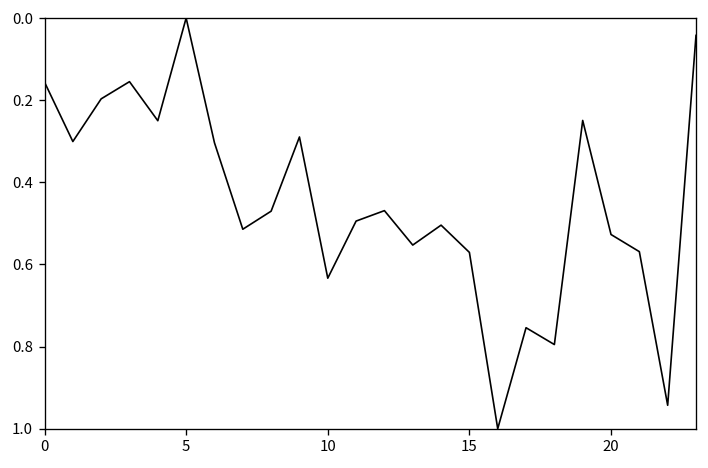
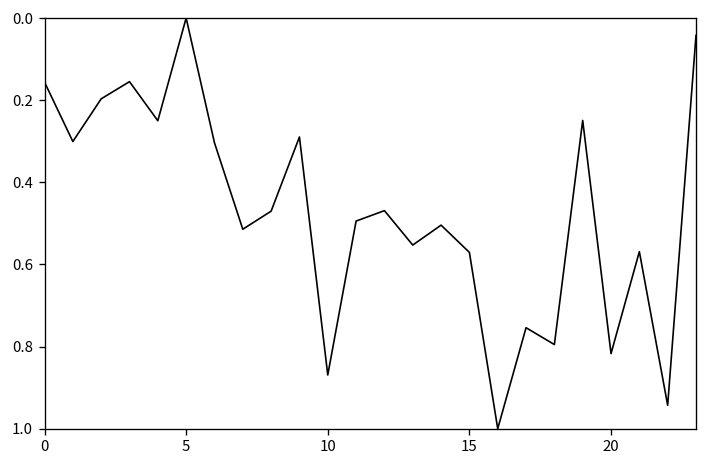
  {
    "0": 0.16,
    "5": 0.00,
-   "10": 0.63,
+   "10": 0.87,
    "15": 0.57,
-   "20": 0.53
+   "20": 0.82
  }
